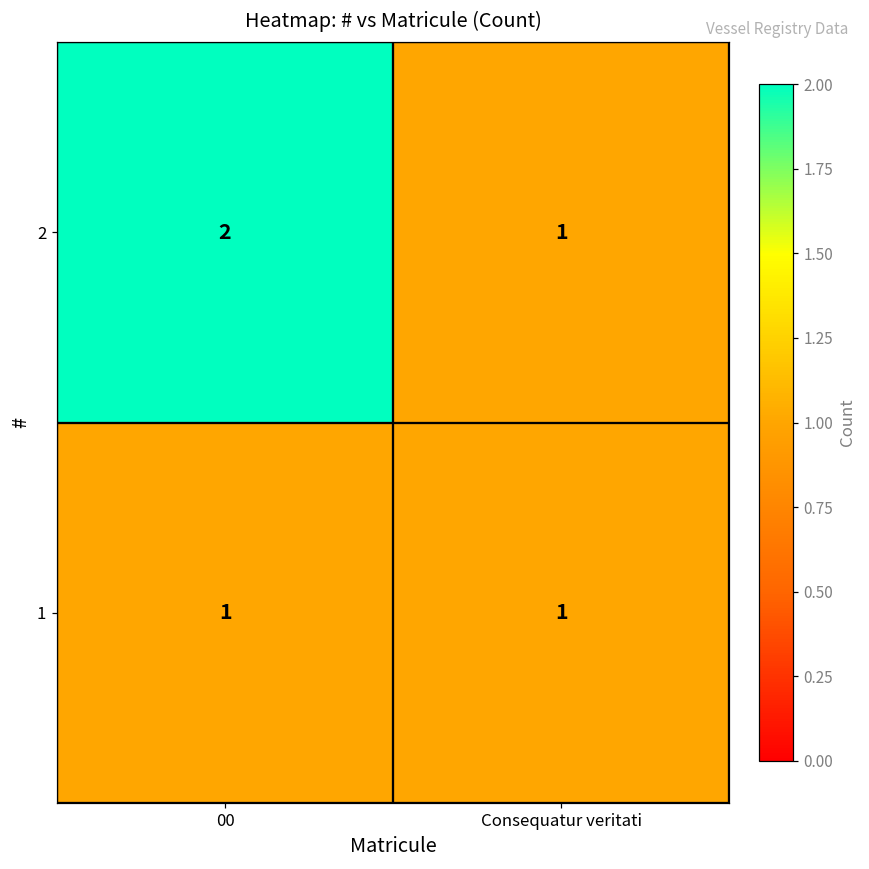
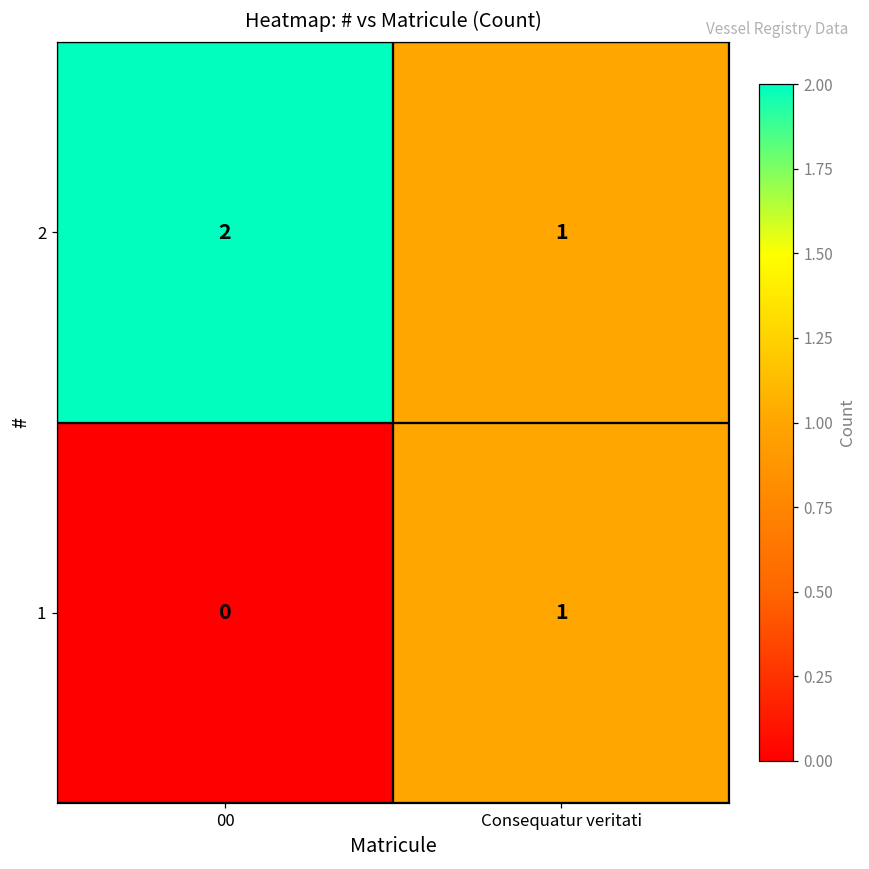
  {
    "2": {
      "00": 2,
      "Consequatur veritati": 1
    },
    "1": {
-     "00": 1,
+     "00": 0,
      "Consequatur veritati": 1
    }
  }
